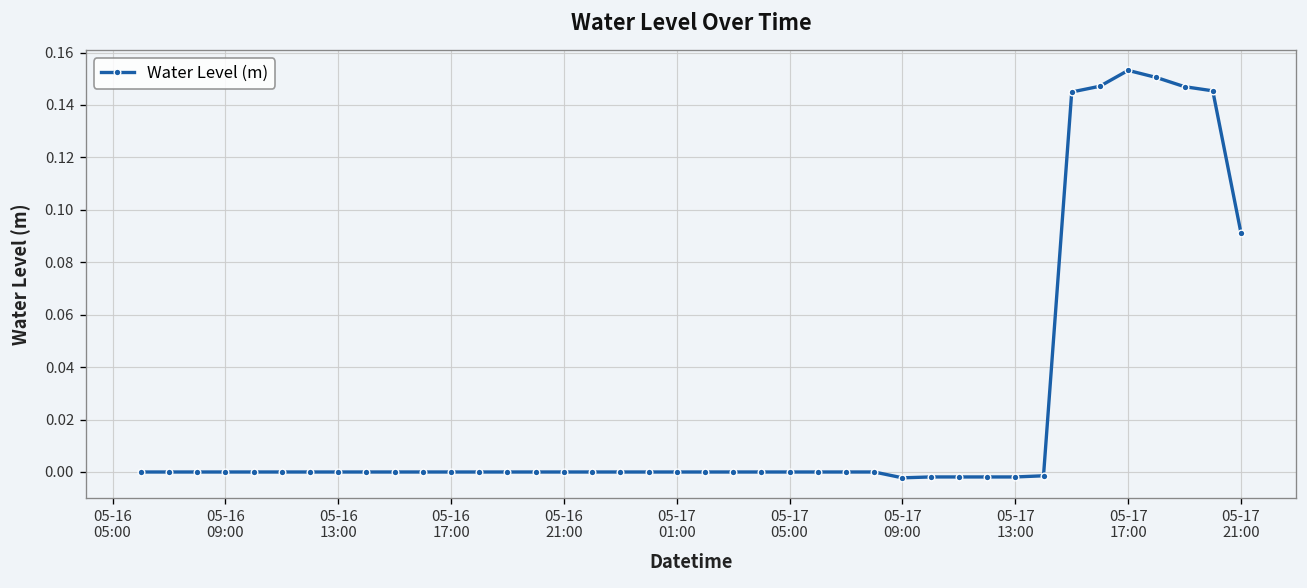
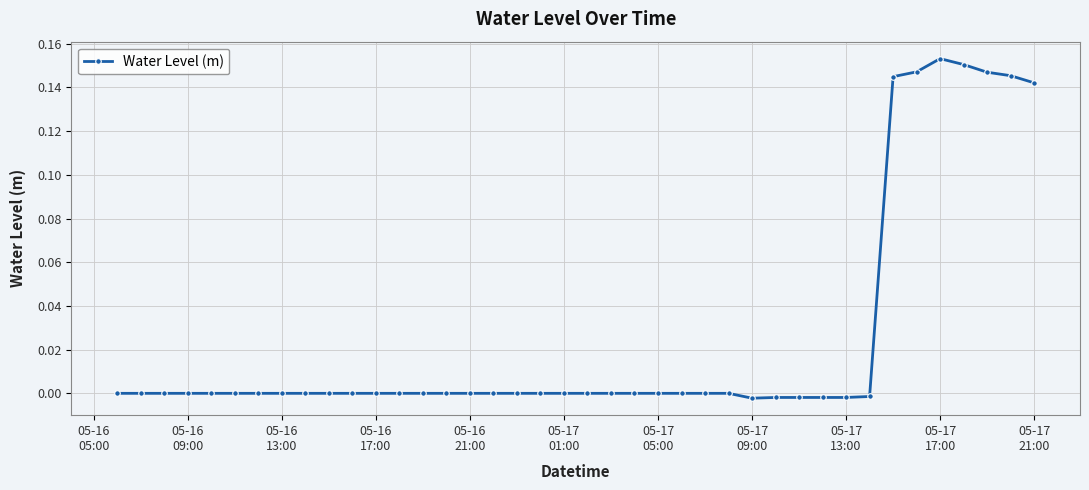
  {
    "05-16 09:00": 0.000,
    "05-16 13:00": 0.000,
    "05-16 17:00": 0.000,
    "05-16 21:00": 0.000,
    "05-17 01:00": 0.000,
    "05-17 05:00": 0.000,
    "05-17 09:00": -0.002,
    "05-17 13:00": -0.002,
    "05-17 17:00": 0.153,
-   "05-17 21:00": 0.091
+   "05-17 21:00": 0.142
  }
